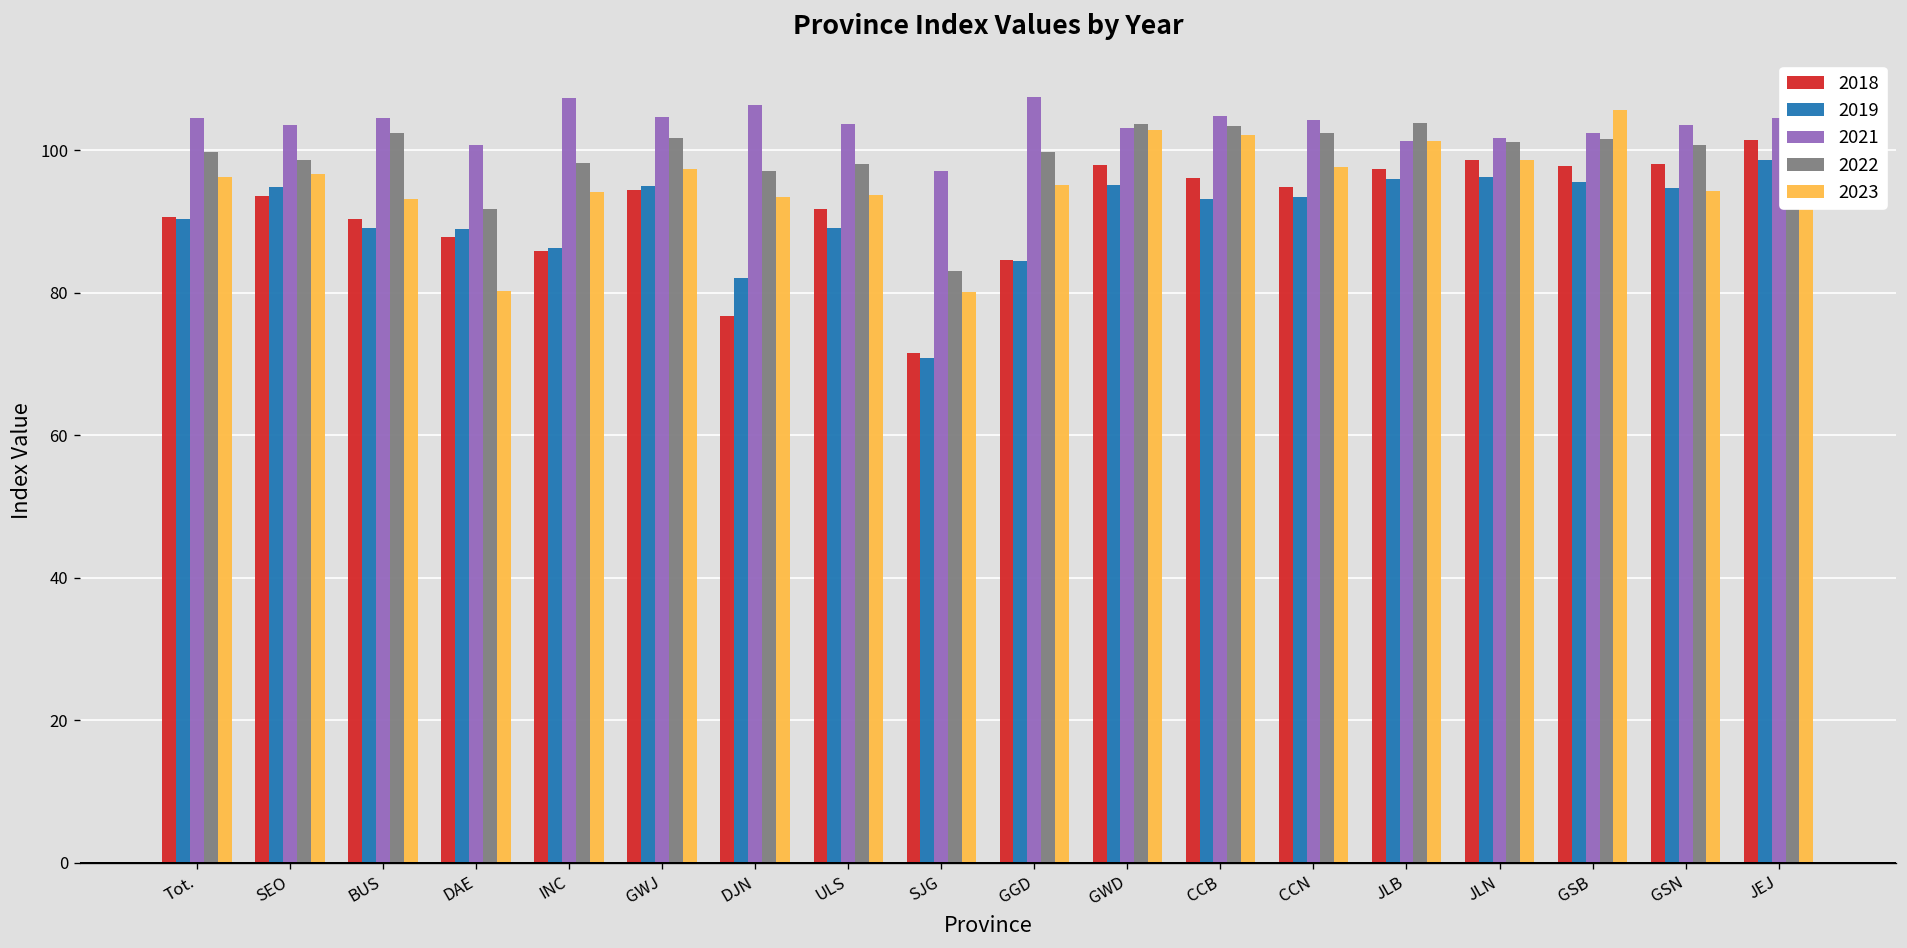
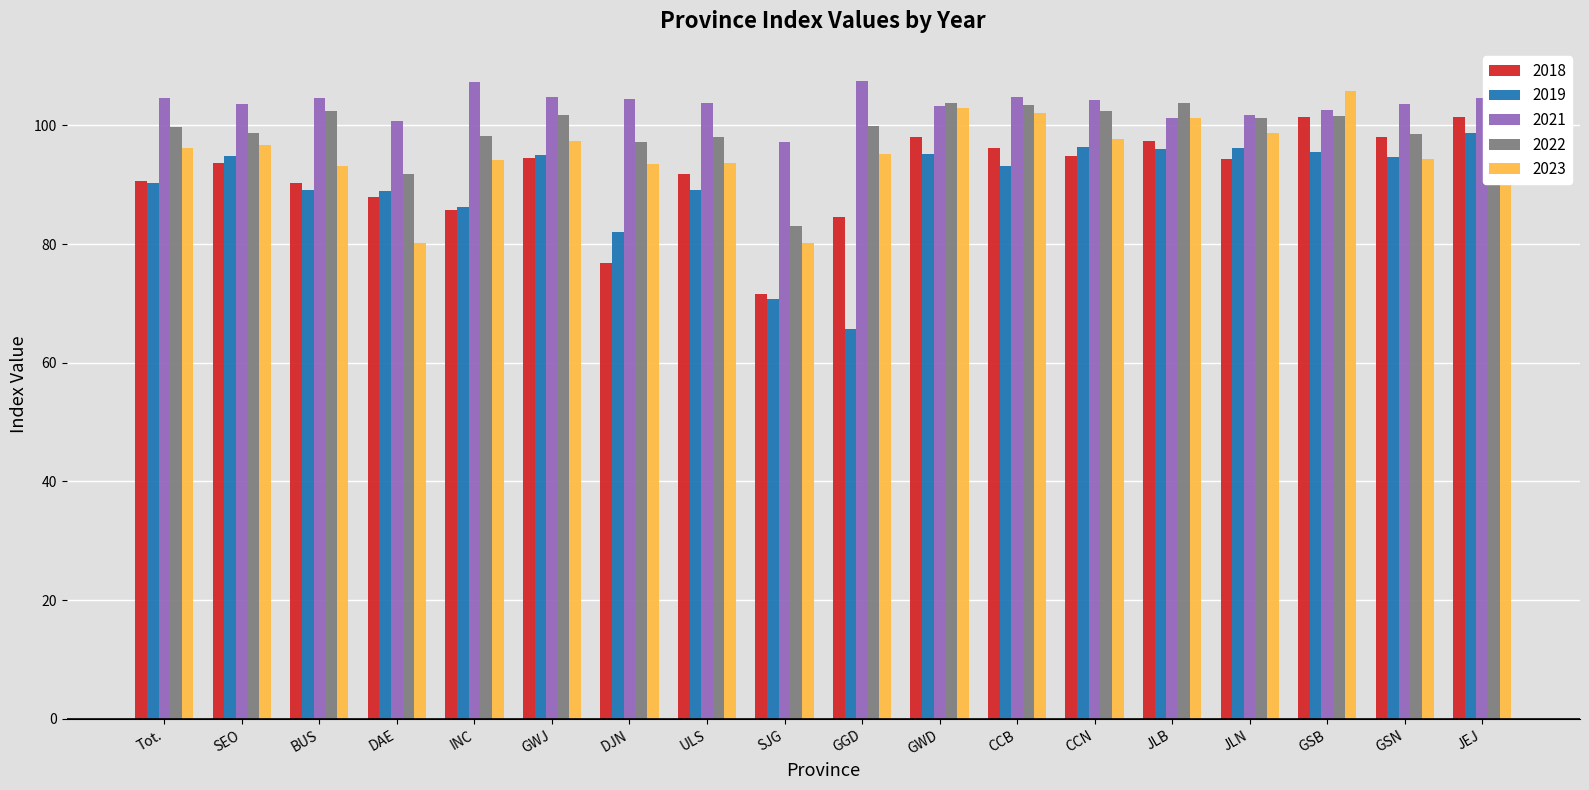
  {
    "2018": {
      "Tot.": 91,
      "SEO": 94,
      "BUS": 90,
      "DAE": 88,
      "INC": 86,
      "GWJ": 95,
      "DJN": 77,
      "ULS": 92,
      "SJG": 72,
      "GGD": 85,
      "GWD": 98,
      "CCB": 96,
      "CCN": 95,
      "JLB": 97,
-     "JLN": 99,
-     "GSB": 98,
+     "JLN": 94,
+     "GSB": 101,
      "GSN": 98,
      "JEJ": 101
    },
    "2019": {
      "Tot.": 90,
      "SEO": 95,
      "BUS": 89,
      "DAE": 89,
      "INC": 86,
      "GWJ": 95,
      "DJN": 82,
      "ULS": 89,
      "SJG": 71,
-     "GGD": 85,
+     "GGD": 66,
      "GWD": 95,
      "CCB": 93,
-     "CCN": 93,
+     "CCN": 96,
      "JLB": 96,
      "JLN": 96,
      "GSB": 96,
      "GSN": 95,
      "JEJ": 99
    },
    "2021": {
      "Tot.": 105,
      "SEO": 104,
      "BUS": 105,
      "DAE": 101,
      "INC": 107,
      "GWJ": 105,
-     "DJN": 106,
+     "DJN": 104,
      "ULS": 104,
      "SJG": 97,
      "GGD": 108,
      "GWD": 103,
      "CCB": 105,
      "CCN": 104,
      "JLB": 101,
      "JLN": 102,
      "GSB": 103,
      "GSN": 104,
      "JEJ": 105
    },
    "2022": {
      "Tot.": 100,
      "SEO": 99,
      "BUS": 102,
      "DAE": 92,
      "INC": 98,
      "GWJ": 102,
      "DJN": 97,
      "ULS": 98,
      "SJG": 83,
      "GGD": 100,
      "GWD": 104,
      "CCB": 103,
      "CCN": 102,
      "JLB": 104,
      "JLN": 101,
      "GSB": 102,
-     "GSN": 101
+     "GSN": 99
    },
    "2023": {
      "Tot.": 96,
      "SEO": 97,
      "BUS": 93,
      "DAE": 80,
      "INC": 94,
      "GWJ": 97,
      "DJN": 93,
      "ULS": 94,
      "SJG": 80,
      "GGD": 95,
      "GWD": 103,
      "CCB": 102,
      "CCN": 98,
      "JLB": 101,
      "JLN": 99,
      "GSB": 106,
      "GSN": 94
    }
  }
